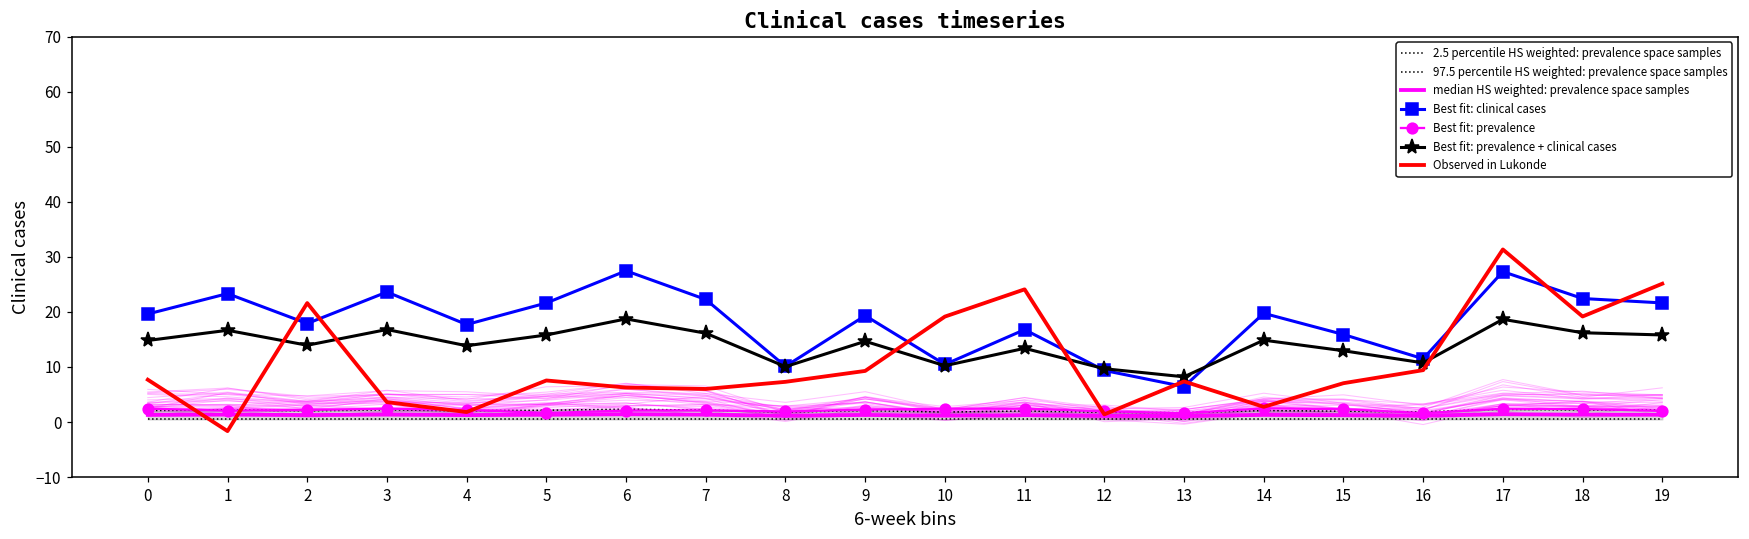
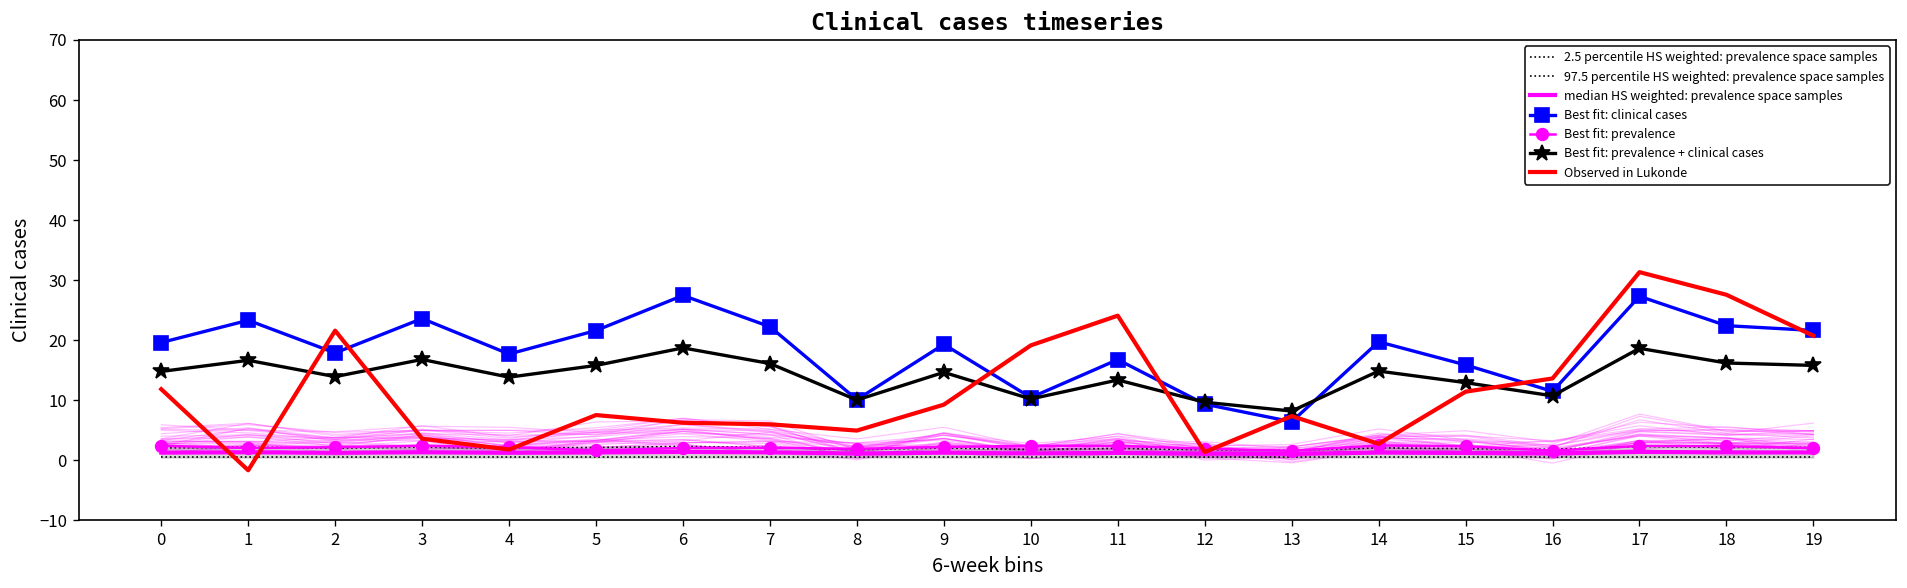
  {
    "Best fit: clinical cases": {
      "0": 20,
      "1": 23,
      "2": 18,
      "3": 24,
      "4": 18,
      "5": 22,
      "6": 27,
      "7": 22,
      "9": 19,
      "11": 17,
      "13": 6,
      "14": 20,
      "15": 16,
      "16": 11,
      "17": 27,
      "18": 22,
      "19": 22
    },
    "Observed in Lukonde": {
-     "0": 8,
+     "0": 12,
      "1": -2,
      "2": 22,
      "5": 8,
-     "8": 7,
+     "8": 5,
      "9": 9,
      "10": 19,
      "11": 24,
      "13": 7,
-     "15": 7,
-     "16": 9,
+     "15": 11,
+     "16": 14,
      "17": 31,
-     "18": 19,
-     "19": 25
+     "18": 28,
+     "19": 21
    }
  }
